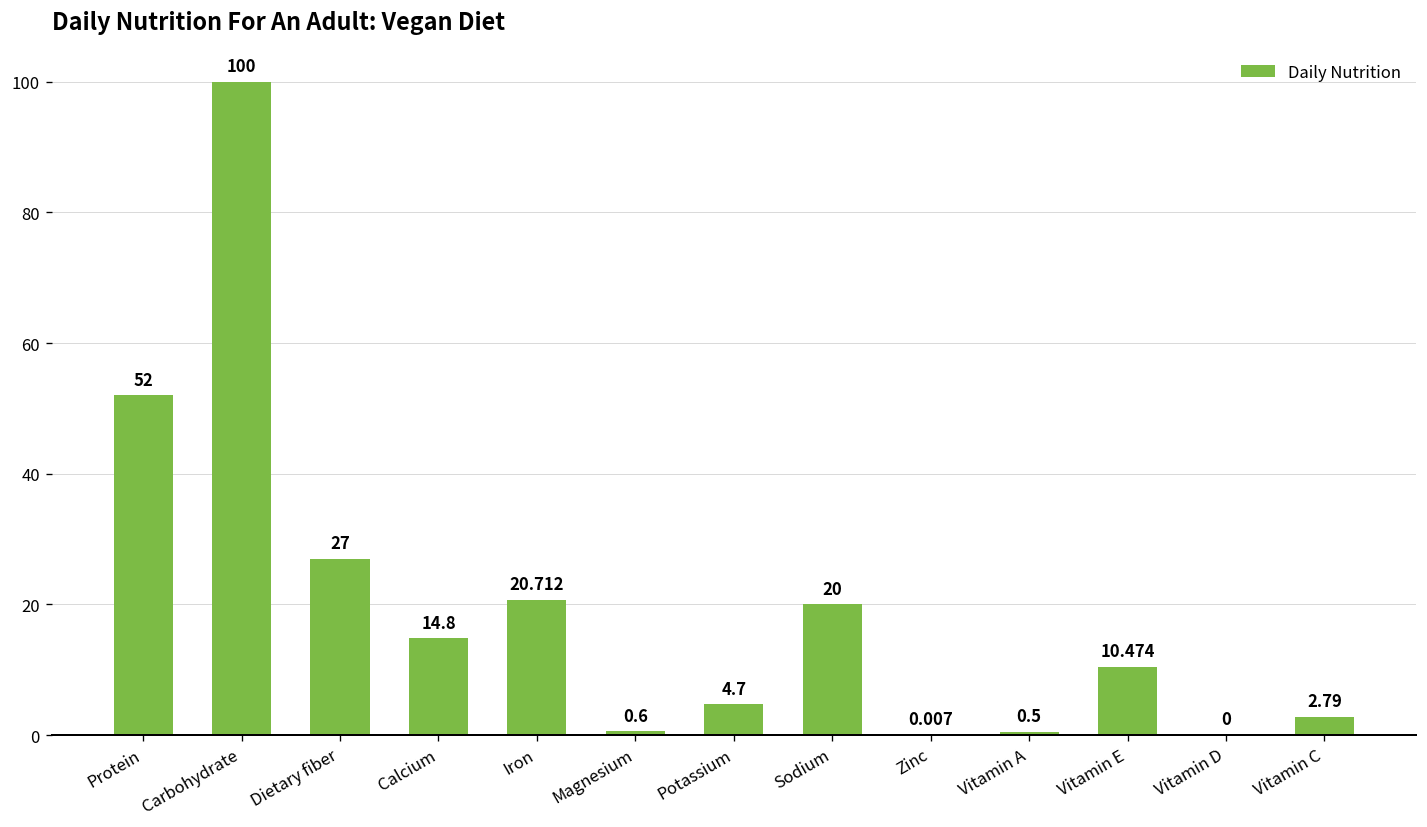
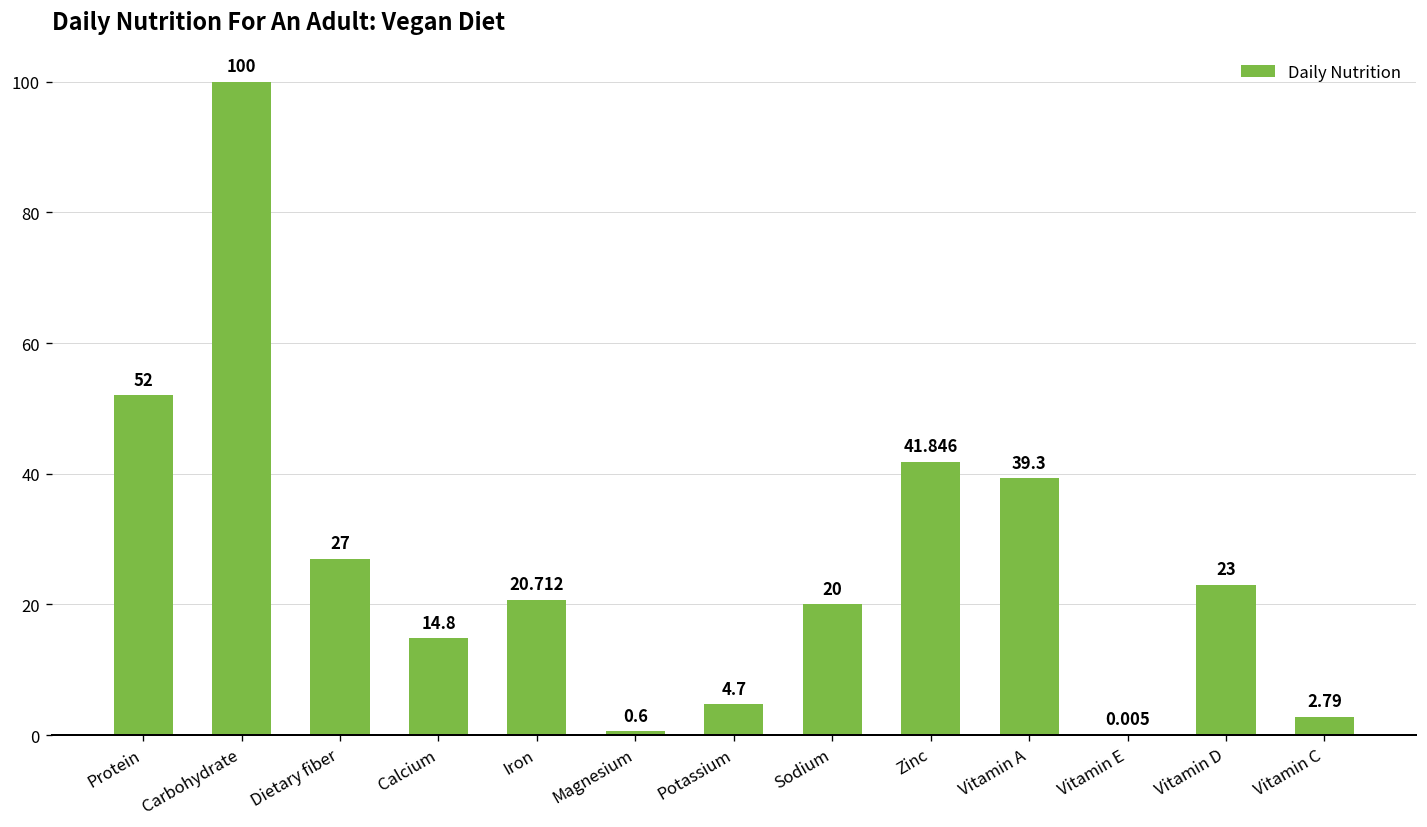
  {
    "Protein": 52,
    "Carbohydrate": 100,
    "Dietary fiber": 27,
    "Calcium": 14.8,
    "Iron": 20.712,
    "Magnesium": 0.6,
    "Potassium": 4.7,
    "Sodium": 20,
-   "Zinc": 0.007,
-   "Vitamin A": 0.5,
-   "Vitamin E": 10.474,
-   "Vitamin D": 0,
+   "Zinc": 41.846,
+   "Vitamin A": 39.3,
+   "Vitamin E": 0.005,
+   "Vitamin D": 23,
    "Vitamin C": 2.79
  }
